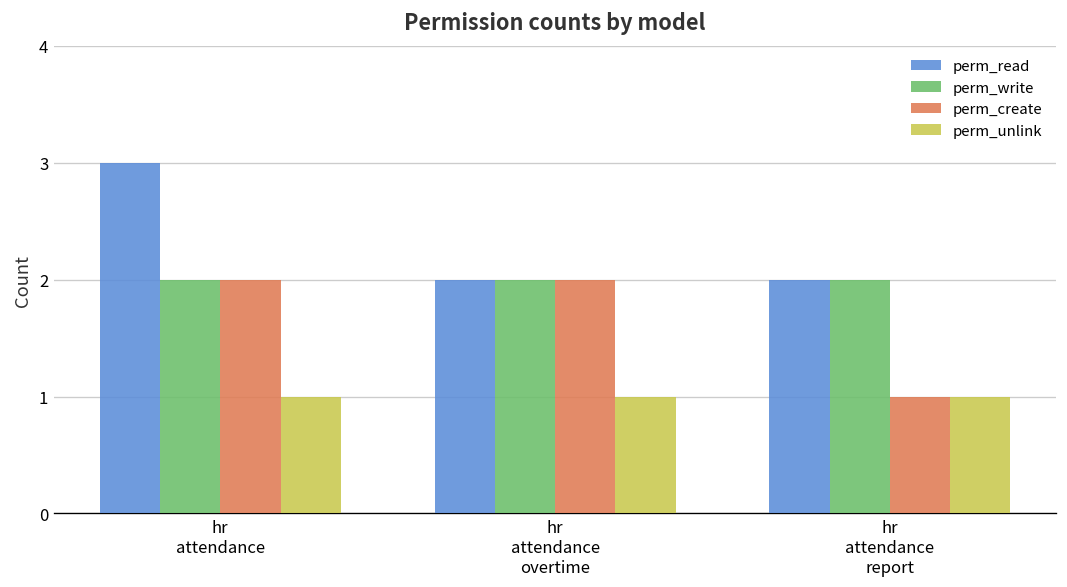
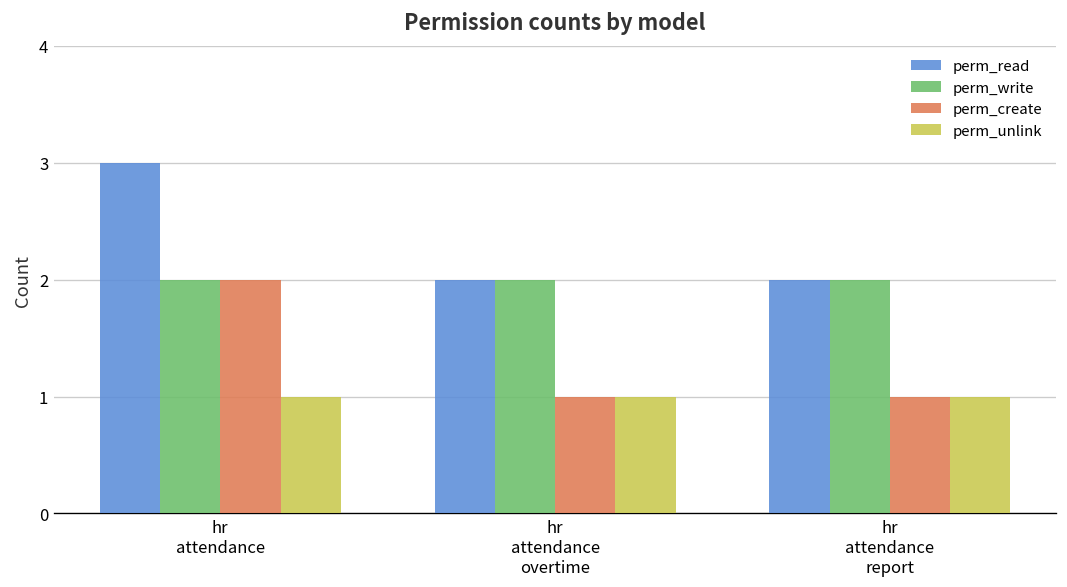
  {
    "perm_read": {
      "hr attendance": 3,
      "hr attendance overtime": 2,
      "hr attendance report": 2
    },
    "perm_write": {
      "hr attendance": 2,
      "hr attendance overtime": 2,
      "hr attendance report": 2
    },
    "perm_create": {
      "hr attendance": 2,
-     "hr attendance overtime": 2,
+     "hr attendance overtime": 1,
      "hr attendance report": 1
    },
    "perm_unlink": {
      "hr attendance": 1,
      "hr attendance overtime": 1,
      "hr attendance report": 1
    }
  }
